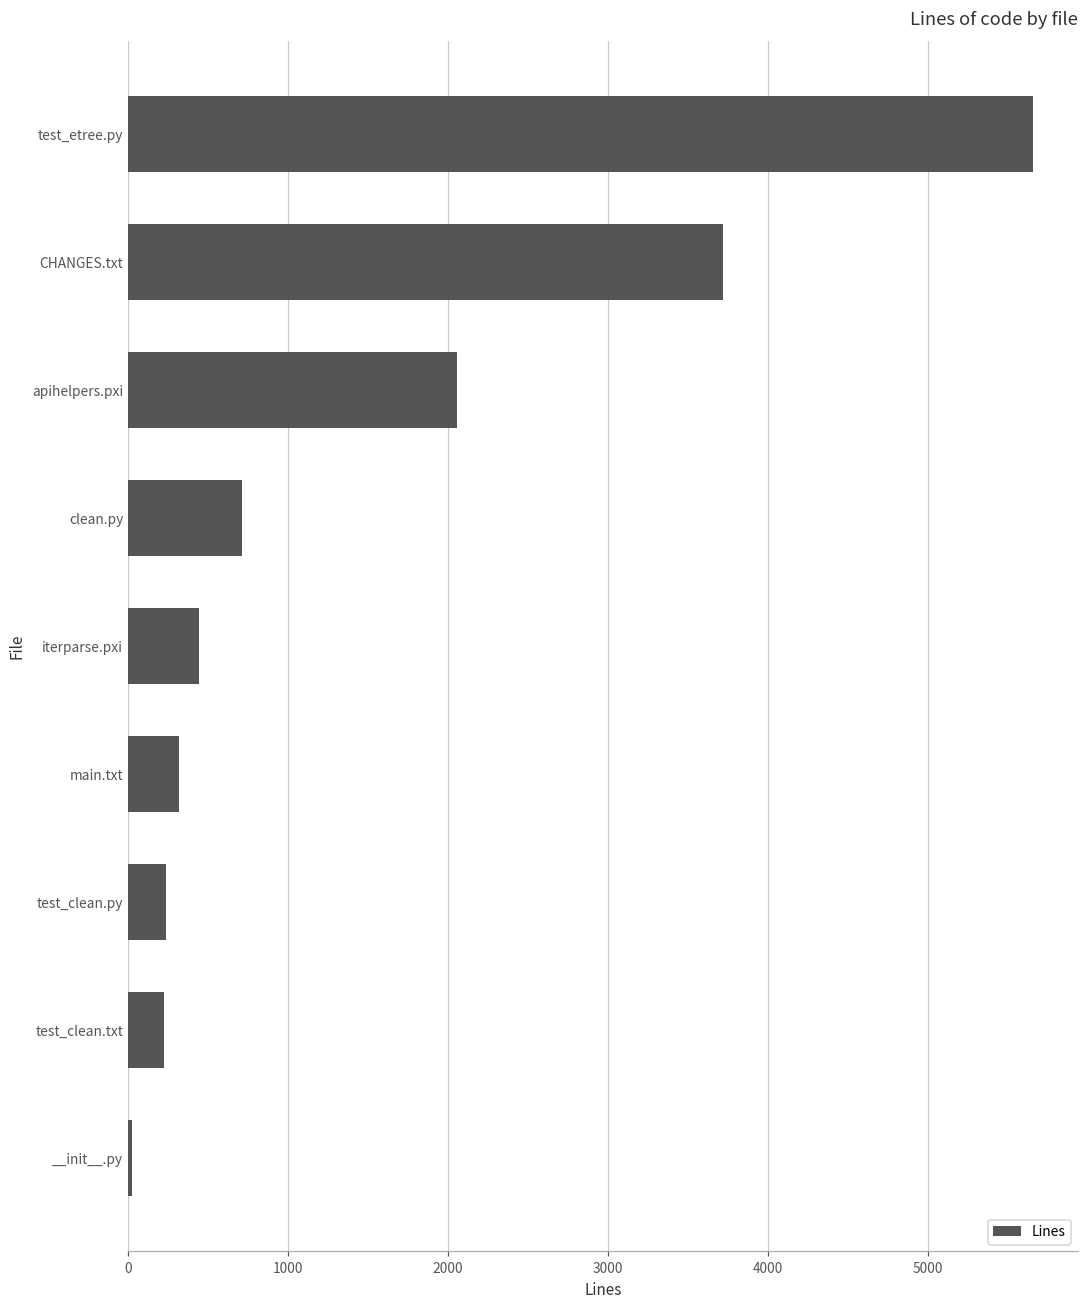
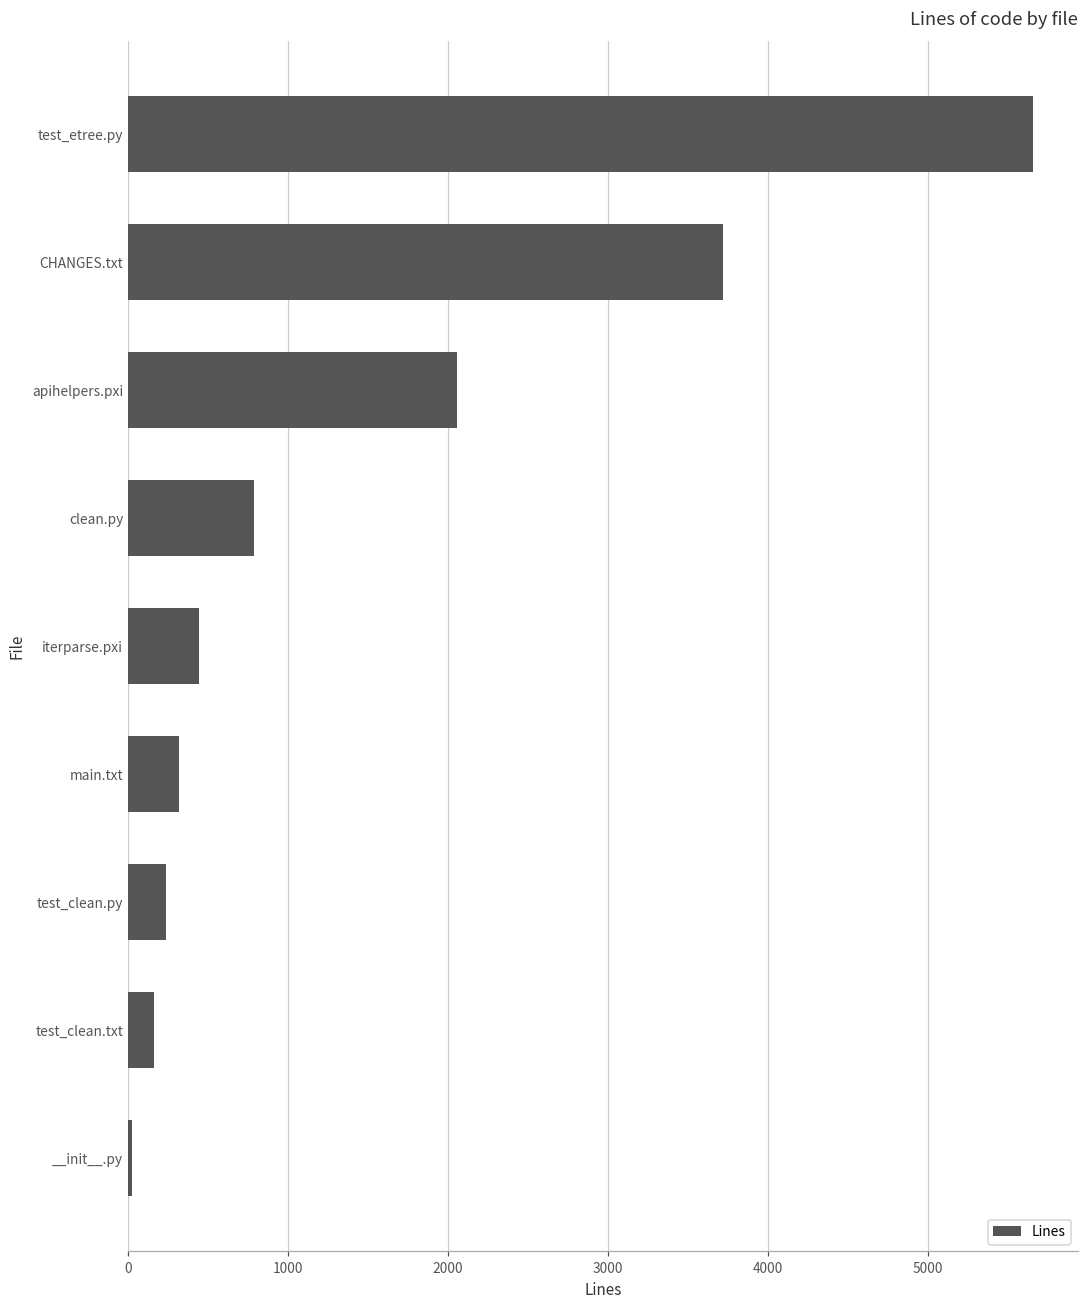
  {
    "test_etree.py": 5660,
    "CHANGES.txt": 3720,
    "apihelpers.pxi": 2060,
-   "clean.py": 710,
+   "clean.py": 790,
    "iterparse.pxi": 440,
    "main.txt": 320,
    "test_clean.py": 230,
-   "test_clean.txt": 220,
+   "test_clean.txt": 160,
    "__init__.py": 20
  }
